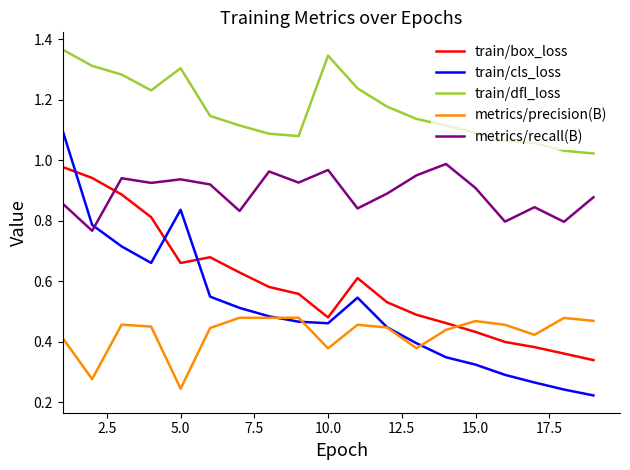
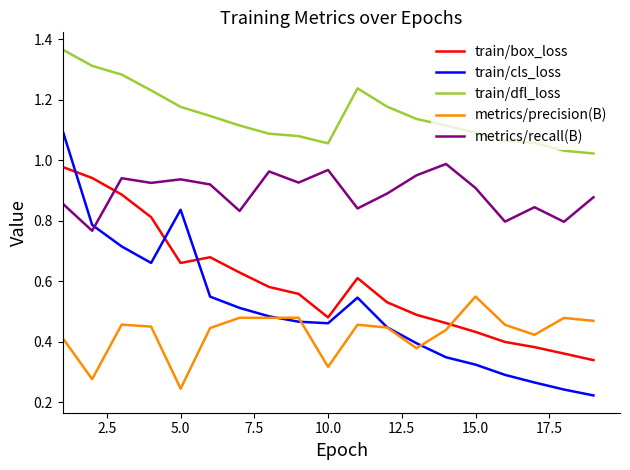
  {
    "train/box_loss": {
      "5.0": 0.66,
      "10.0": 0.48,
      "15.0": 0.43
    },
    "train/cls_loss": {
      "5.0": 0.84,
      "10.0": 0.46,
      "15.0": 0.32
    },
    "train/dfl_loss": {
-     "5.0": 1.30,
-     "10.0": 1.35
+     "5.0": 1.18,
+     "10.0": 1.06
    },
    "metrics/precision(B)": {
      "5.0": 0.25,
-     "10.0": 0.38,
-     "15.0": 0.47
+     "10.0": 0.32,
+     "15.0": 0.55
    },
    "metrics/recall(B)": {
      "5.0": 0.94,
      "10.0": 0.97,
      "15.0": 0.91
    }
  }
